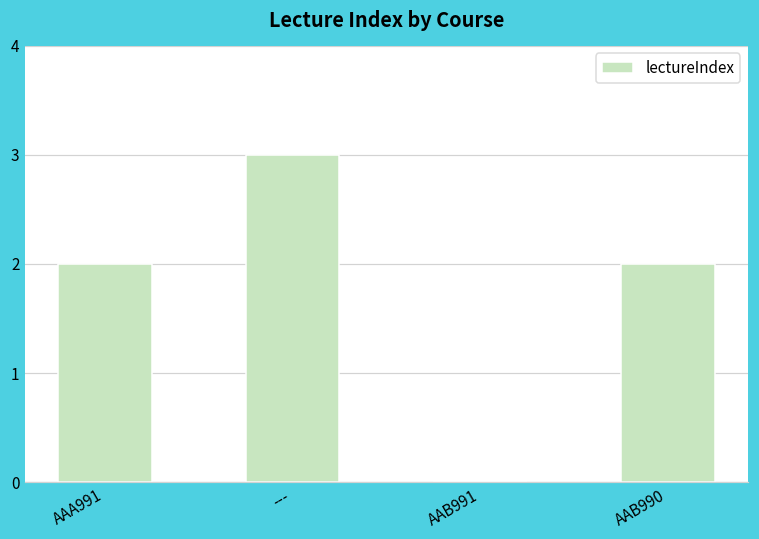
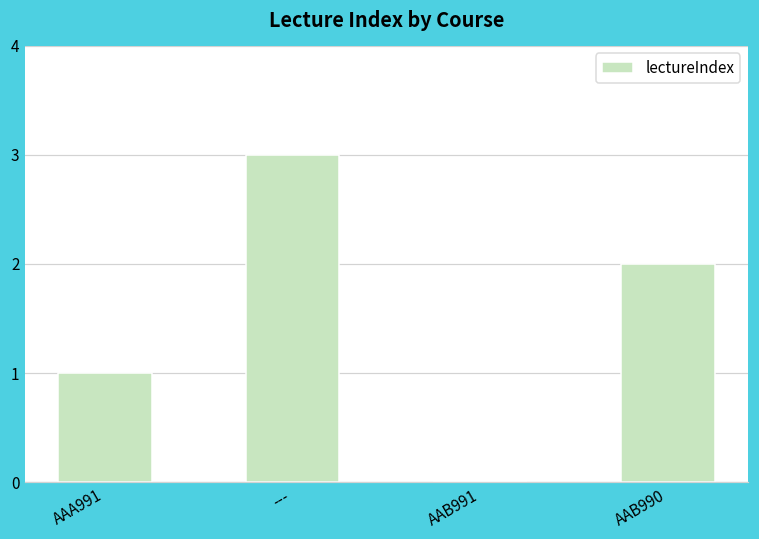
  {
-   "AAA991": 2,
+   "AAA991": 1,
    "---": 3,
    "AAB991": 0,
    "AAB990": 2
  }
